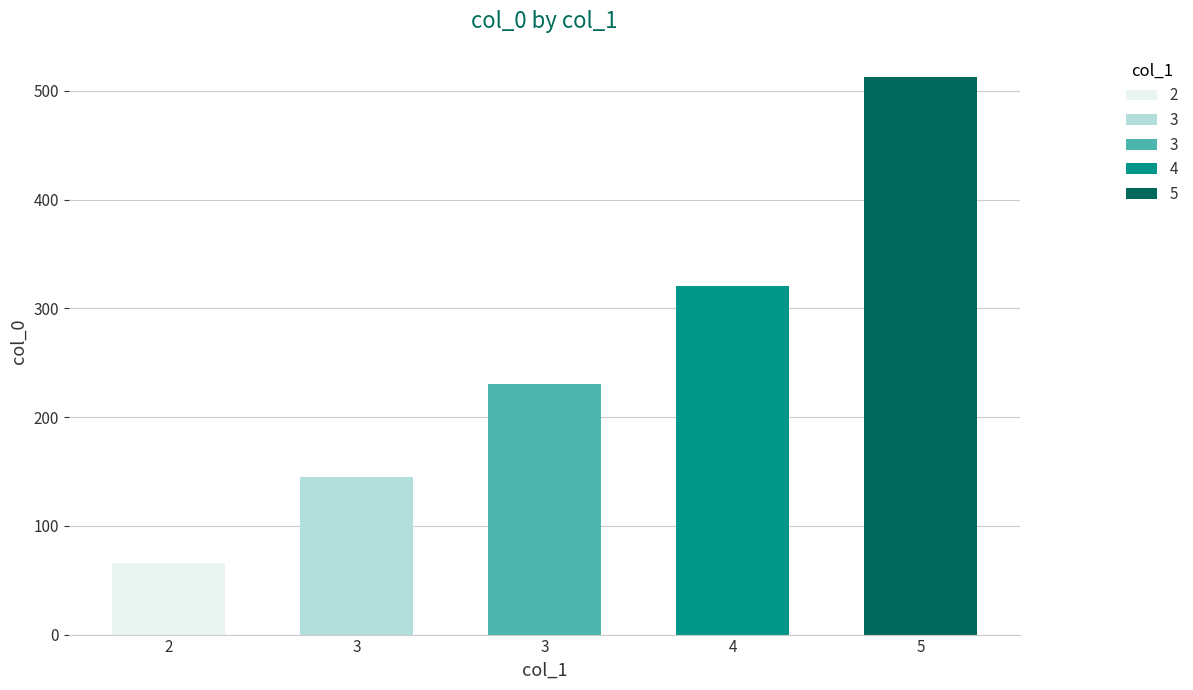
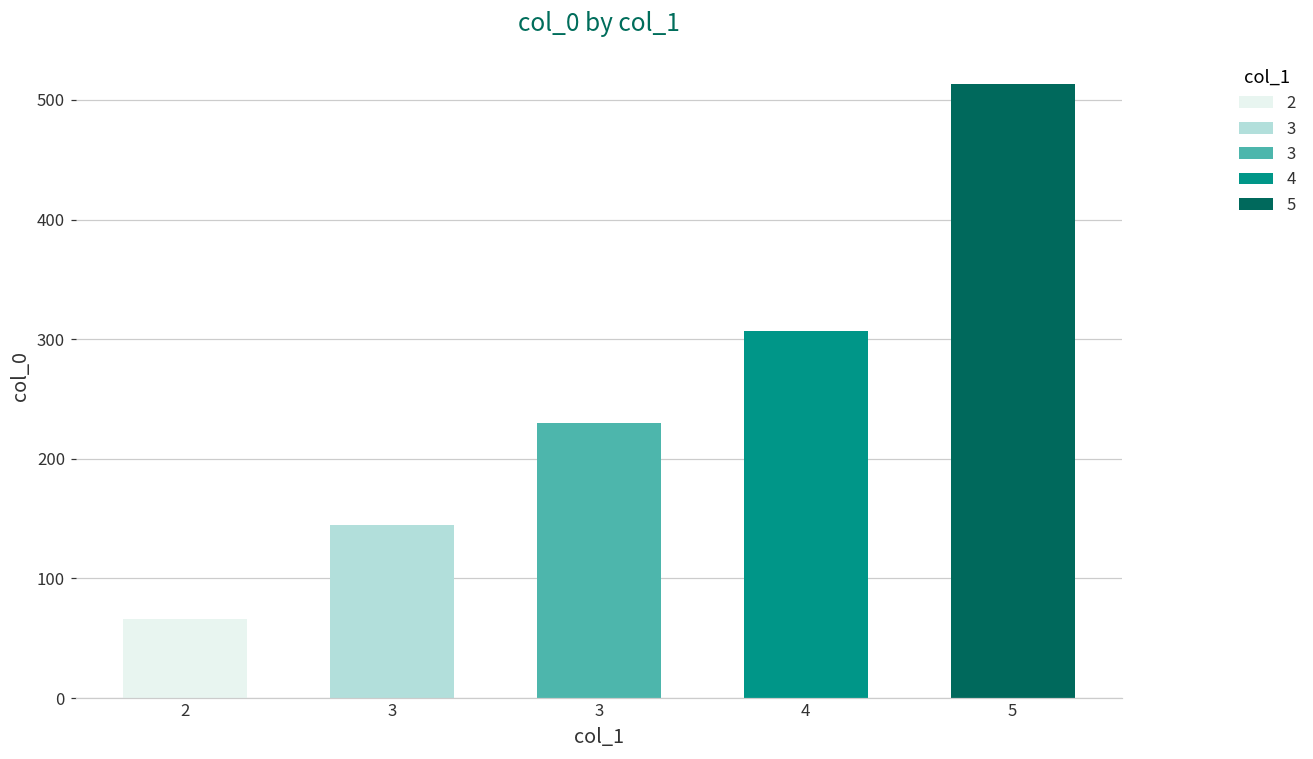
  {
    "2": 66,
-   "4": 321,
+   "4": 307,
    "5": 513
  }
